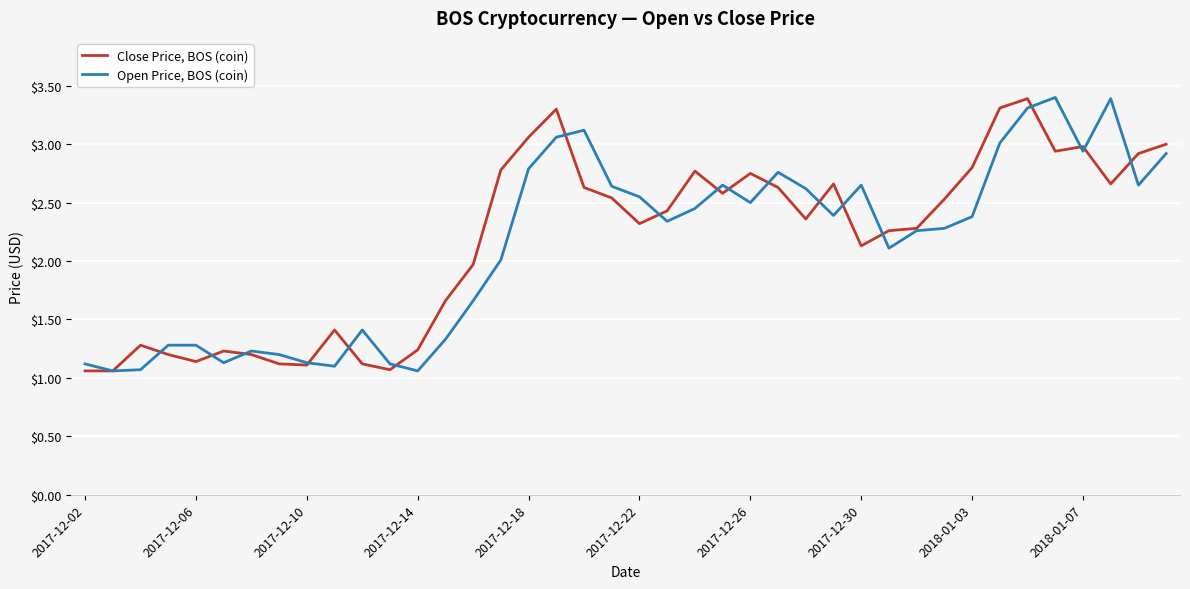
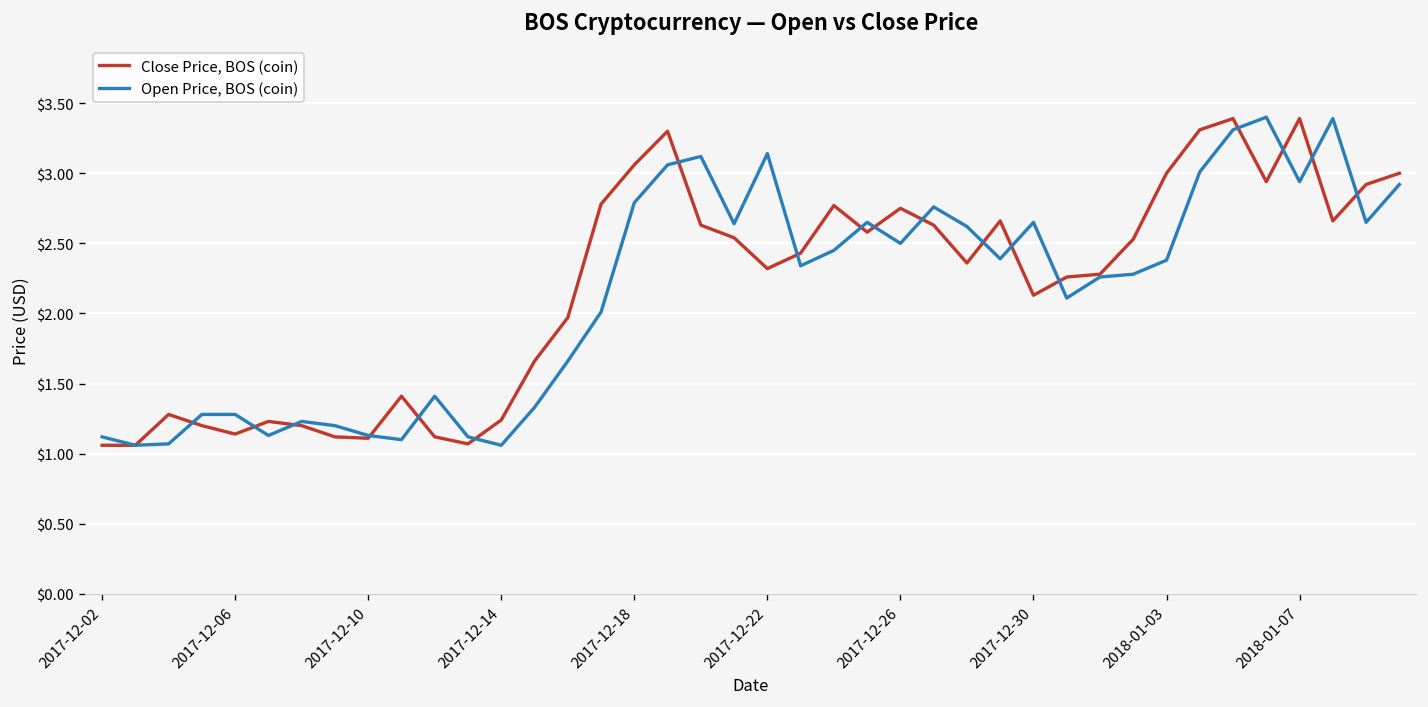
  {
    "Close Price, BOS (coin)": {
      "2017-12-02": "$1.06",
      "2017-12-06": "$1.14",
      "2017-12-14": "$1.24",
      "2017-12-18": "$3.06",
      "2017-12-22": "$2.32",
      "2017-12-26": "$2.75",
      "2017-12-30": "$2.13",
-     "2018-01-03": "$2.8",
-     "2018-01-07": "$2.98"
+     "2018-01-03": "$3.0",
+     "2018-01-07": "$3.39"
    },
    "Open Price, BOS (coin)": {
      "2017-12-02": "$1.12",
      "2017-12-06": "$1.28",
      "2017-12-14": "$1.06",
      "2017-12-18": "$2.79",
-     "2017-12-22": "$2.55",
+     "2017-12-22": "$3.14",
      "2017-12-26": "$2.50",
      "2017-12-30": "$2.65",
      "2018-01-03": "$2.38",
      "2018-01-07": "$2.94"
    }
  }
